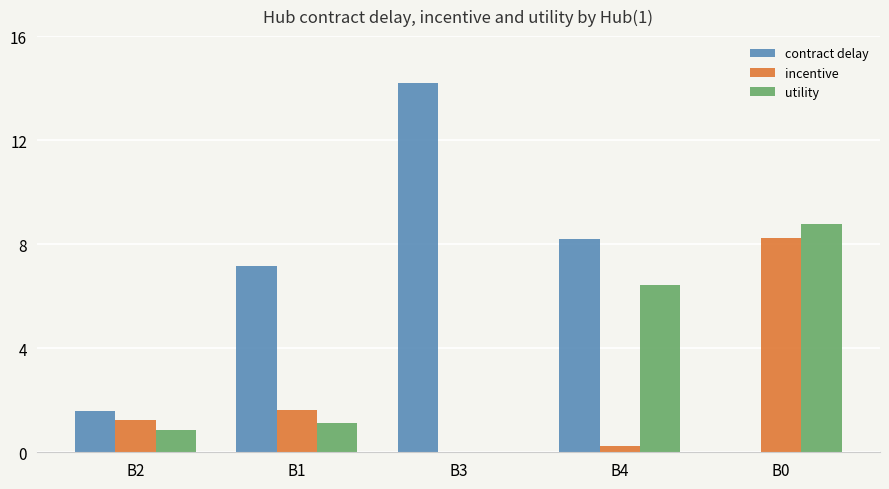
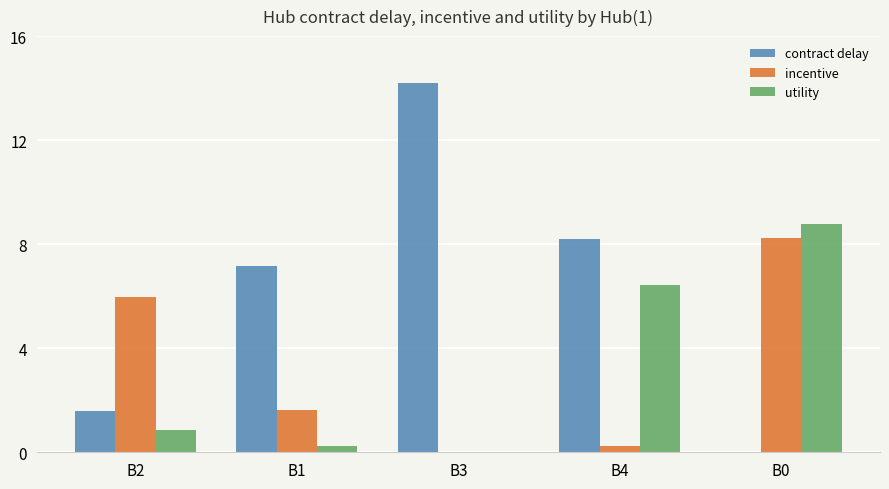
  {
    "contract delay": {
      "B2": 1.6,
      "B1": 7.2,
      "B3": 14.2,
      "B4": 8.2
    },
    "incentive": {
-     "B2": 1.3,
+     "B2": 6.0,
      "B1": 1.6,
      "B3": 0.0,
      "B4": 0.3,
      "B0": 8.2
    },
    "utility": {
      "B2": 0.8,
-     "B1": 1.1,
+     "B1": 0.3,
      "B3": 0.0,
      "B4": 6.4,
      "B0": 8.8
    }
  }
